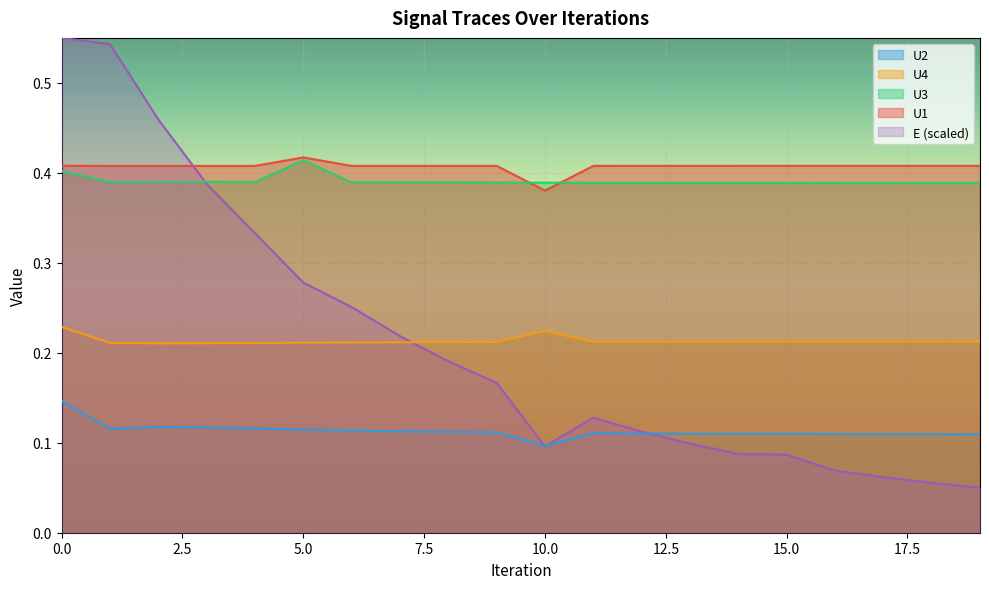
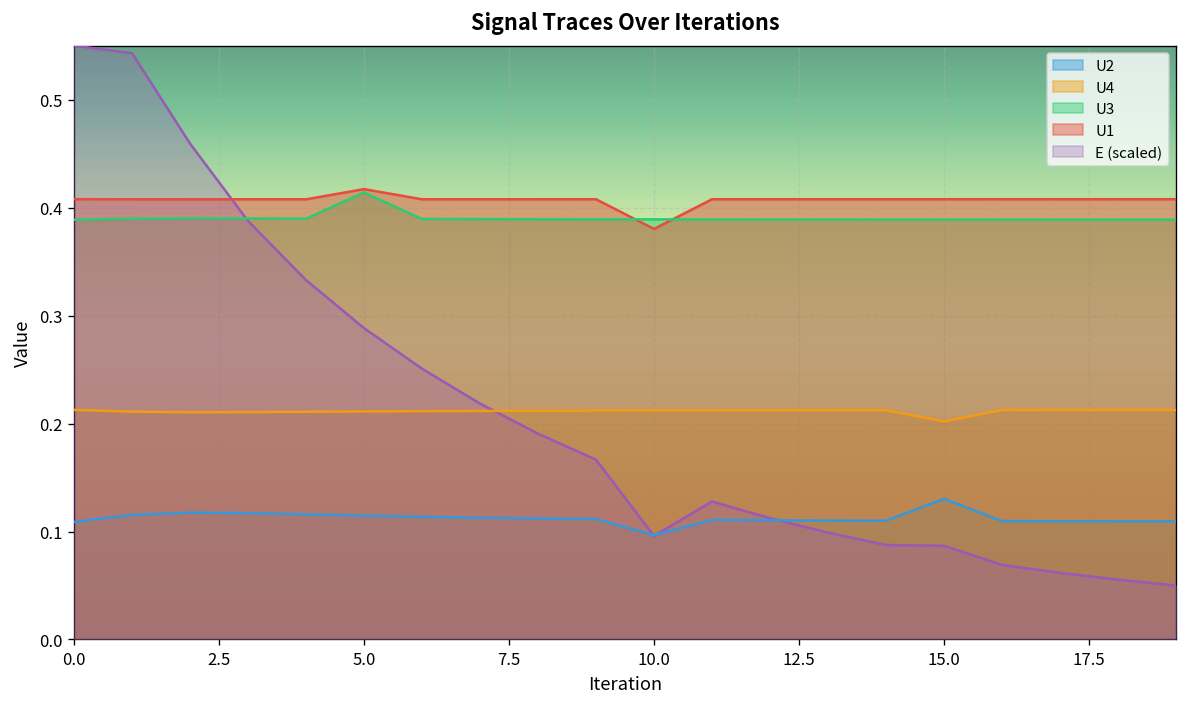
  {
    "U2": {
-     "0.0": 0.15,
+     "0.0": 0.11,
      "5.0": 0.11,
-     "15.0": 0.11
+     "15.0": 0.13
    },
    "U4": {
-     "0.0": 0.23,
+     "0.0": 0.21,
      "5.0": 0.21,
-     "10.0": 0.22,
-     "15.0": 0.21
+     "10.0": 0.21,
+     "15.0": 0.20
    },
    "U3": {
-     "0.0": 0.40,
+     "0.0": 0.39,
      "5.0": 0.41,
      "10.0": 0.39,
      "15.0": 0.39
    },
    "U1": {
      "0.0": 0.41,
      "5.0": 0.42,
      "10.0": 0.38,
      "15.0": 0.41
    },
    "E (scaled)": {
      "0.0": 0.55,
-     "5.0": 0.28,
+     "5.0": 0.29,
      "15.0": 0.09
    }
  }
